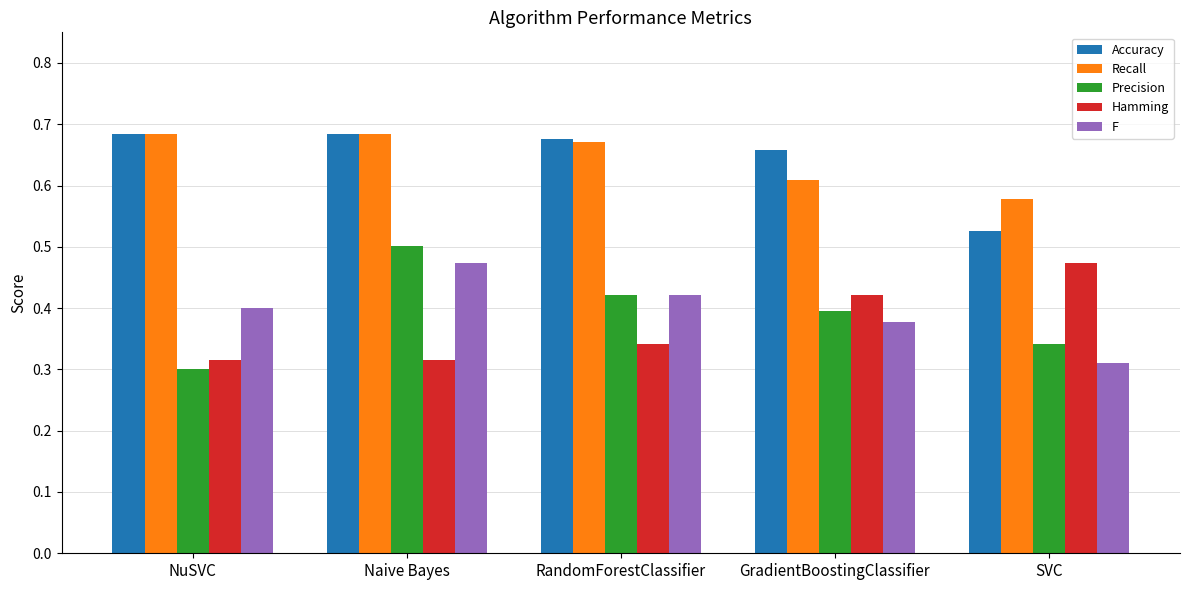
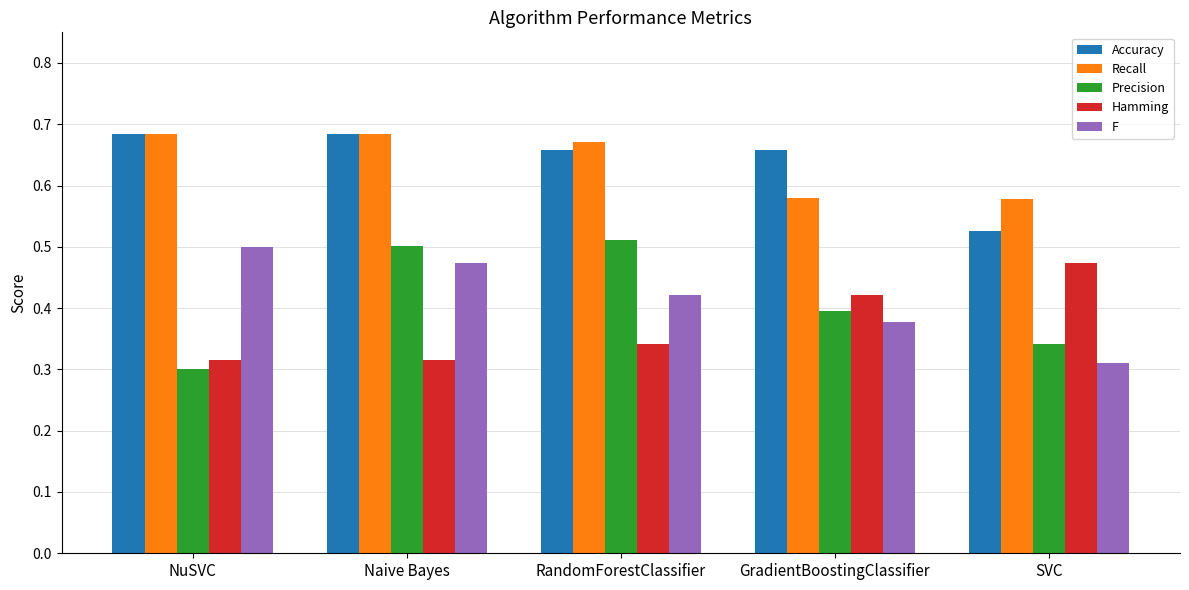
  {
    "Accuracy": {
      "NuSVC": 0.68,
      "Naive Bayes": 0.68,
-     "RandomForestClassifier": 0.68,
+     "RandomForestClassifier": 0.66,
      "GradientBoostingClassifier": 0.66,
      "SVC": 0.53
    },
    "Recall": {
      "NuSVC": 0.68,
      "Naive Bayes": 0.68,
      "RandomForestClassifier": 0.67,
-     "GradientBoostingClassifier": 0.61,
+     "GradientBoostingClassifier": 0.58,
      "SVC": 0.58
    },
    "Precision": {
      "NuSVC": 0.30,
      "Naive Bayes": 0.50,
-     "RandomForestClassifier": 0.42,
+     "RandomForestClassifier": 0.51,
      "GradientBoostingClassifier": 0.39,
      "SVC": 0.34
    },
    "Hamming": {
      "NuSVC": 0.32,
      "Naive Bayes": 0.32,
      "RandomForestClassifier": 0.34,
      "GradientBoostingClassifier": 0.42,
      "SVC": 0.47
    },
    "F": {
-     "NuSVC": 0.4,
+     "NuSVC": 0.5,
      "Naive Bayes": 0.47,
      "RandomForestClassifier": 0.42,
      "GradientBoostingClassifier": 0.38,
      "SVC": 0.31
    }
  }
